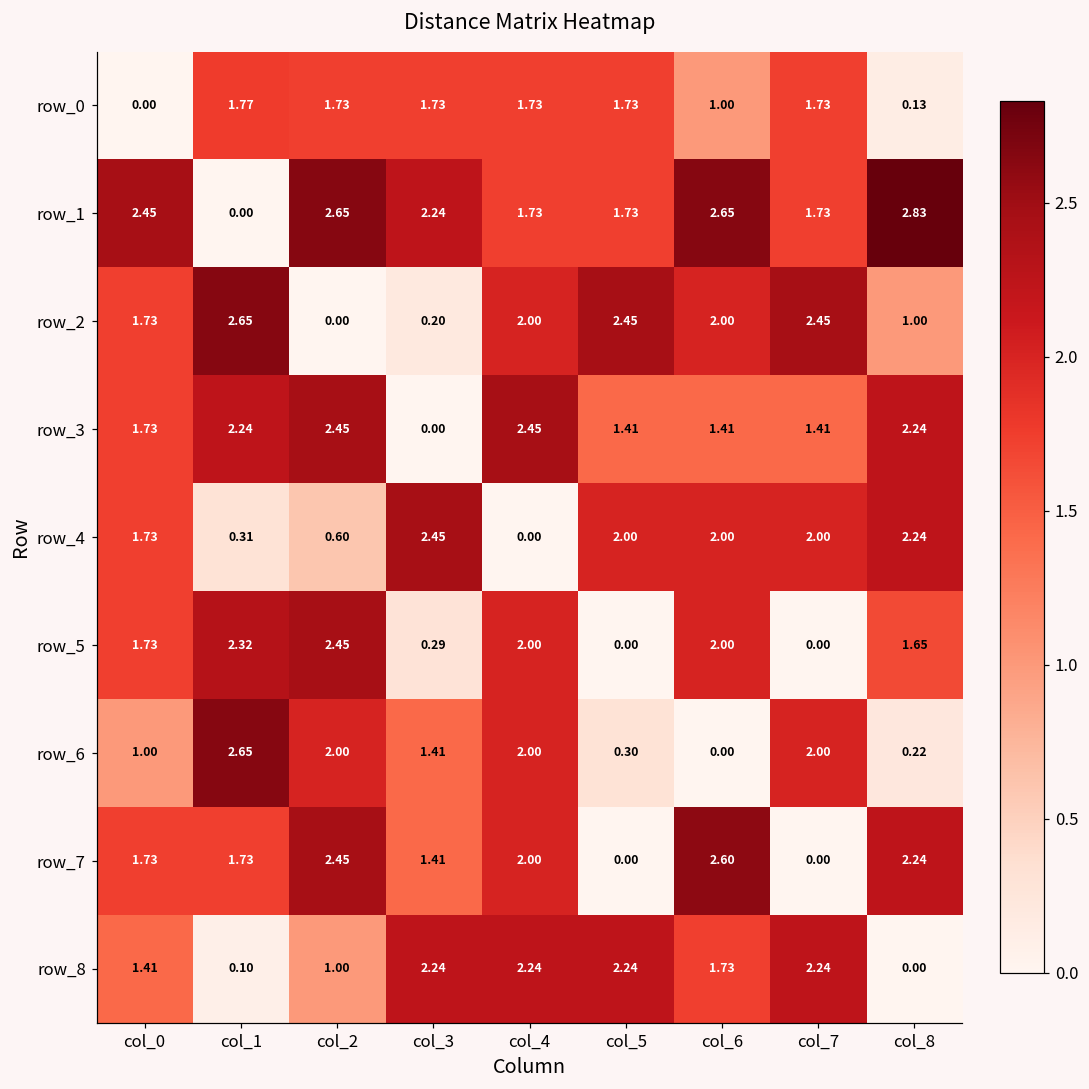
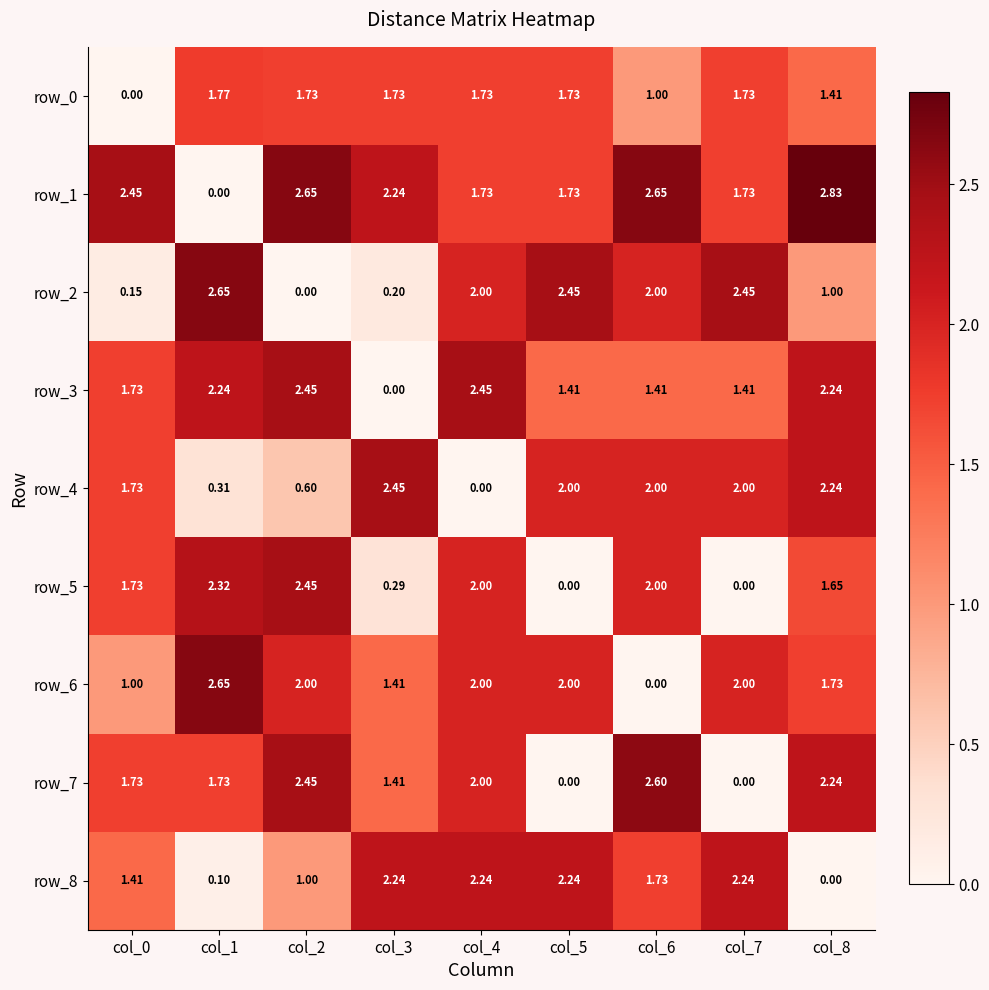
  {
    "row_0": {
      "col_0": 0.00,
      "col_1": 1.77,
      "col_2": 1.73,
      "col_3": 1.73,
      "col_4": 1.73,
      "col_5": 1.73,
      "col_6": 1.00,
      "col_7": 1.73,
-     "col_8": 0.13
+     "col_8": 1.41
    },
    "row_1": {
      "col_0": 2.45,
      "col_1": 0.00,
      "col_2": 2.65,
      "col_3": 2.24,
      "col_4": 1.73,
      "col_5": 1.73,
      "col_6": 2.65,
      "col_7": 1.73,
      "col_8": 2.83
    },
    "row_2": {
-     "col_0": 1.73,
+     "col_0": 0.15,
      "col_1": 2.65,
      "col_2": 0.00,
      "col_3": 0.20,
      "col_4": 2.00,
      "col_5": 2.45,
      "col_6": 2.00,
      "col_7": 2.45,
      "col_8": 1.00
    },
    "row_3": {
      "col_0": 1.73,
      "col_1": 2.24,
      "col_2": 2.45,
      "col_3": 0.00,
      "col_4": 2.45,
      "col_5": 1.41,
      "col_6": 1.41,
      "col_7": 1.41,
      "col_8": 2.24
    },
    "row_4": {
      "col_0": 1.73,
      "col_1": 0.31,
      "col_2": 0.60,
      "col_3": 2.45,
      "col_4": 0.00,
      "col_5": 2.00,
      "col_6": 2.00,
      "col_7": 2.00,
      "col_8": 2.24
    },
    "row_5": {
      "col_0": 1.73,
      "col_1": 2.32,
      "col_2": 2.45,
      "col_3": 0.29,
      "col_4": 2.00,
      "col_5": 0.00,
      "col_6": 2.00,
      "col_7": 0.00,
      "col_8": 1.65
    },
    "row_6": {
      "col_0": 1.00,
      "col_1": 2.65,
      "col_2": 2.00,
      "col_3": 1.41,
      "col_4": 2.00,
-     "col_5": 0.30,
+     "col_5": 2.00,
      "col_6": 0.00,
      "col_7": 2.00,
-     "col_8": 0.22
+     "col_8": 1.73
    },
    "row_7": {
      "col_0": 1.73,
      "col_1": 1.73,
      "col_2": 2.45,
      "col_3": 1.41,
      "col_4": 2.00,
      "col_5": 0.00,
      "col_6": 2.60,
      "col_7": 0.00,
      "col_8": 2.24
    },
    "row_8": {
      "col_0": 1.41,
      "col_1": 0.10,
      "col_2": 1.00,
      "col_3": 2.24,
      "col_4": 2.24,
      "col_5": 2.24,
      "col_6": 1.73,
      "col_7": 2.24,
      "col_8": 0.00
    }
  }
